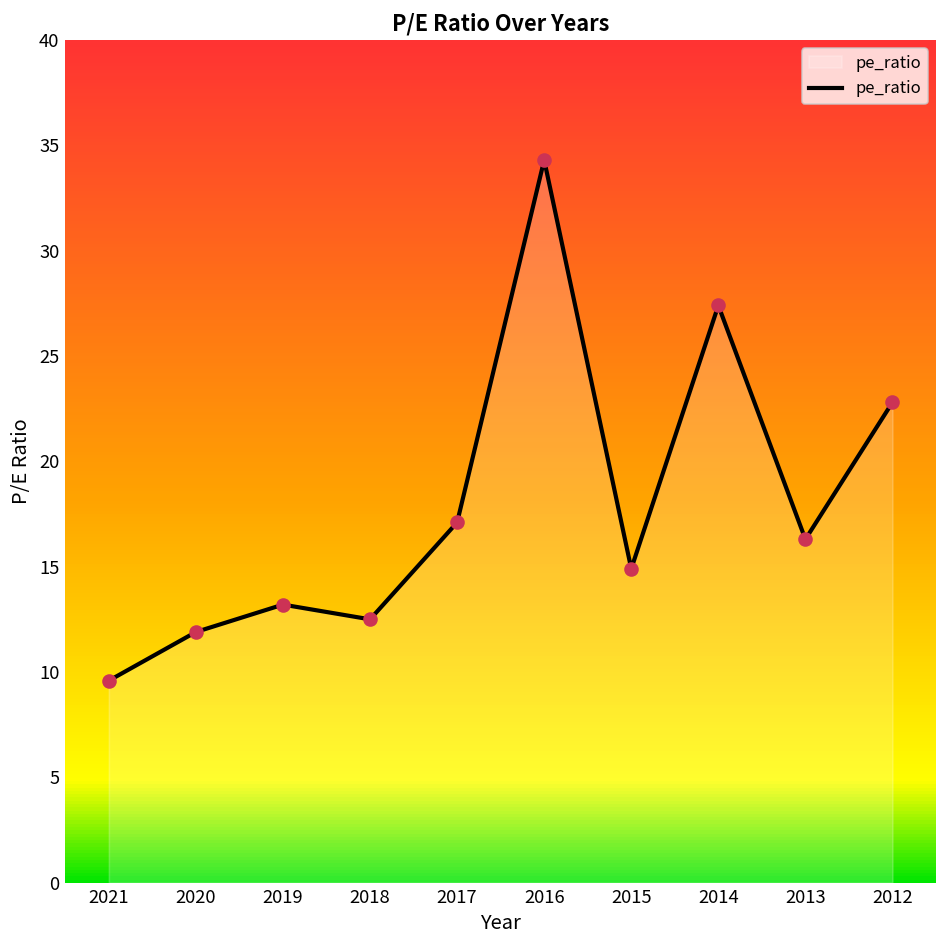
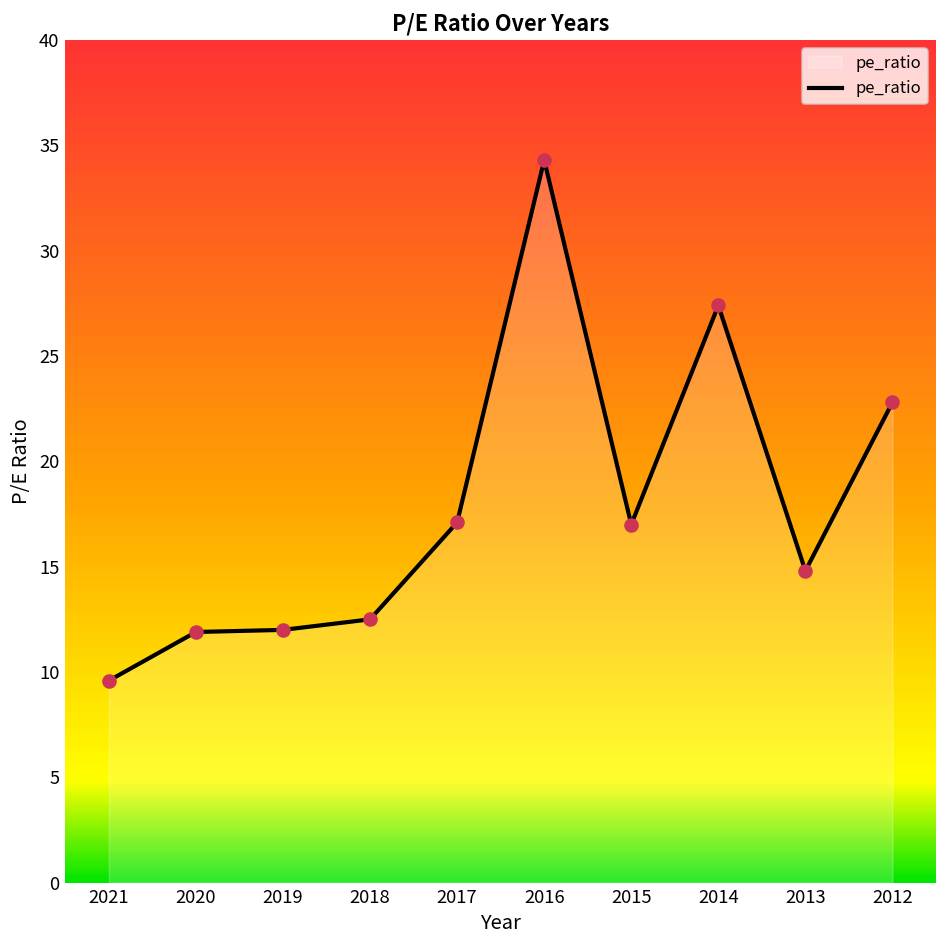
  {
    "2021": 9.6,
    "2020": 11.9,
-   "2019": 13.2,
+   "2019": 12.0,
    "2018": 12.5,
    "2017": 17.1,
    "2016": 34.3,
-   "2015": 14.9,
+   "2015": 17.0,
    "2014": 27.4,
-   "2013": 16.3,
+   "2013": 14.8,
    "2012": 22.8
  }
